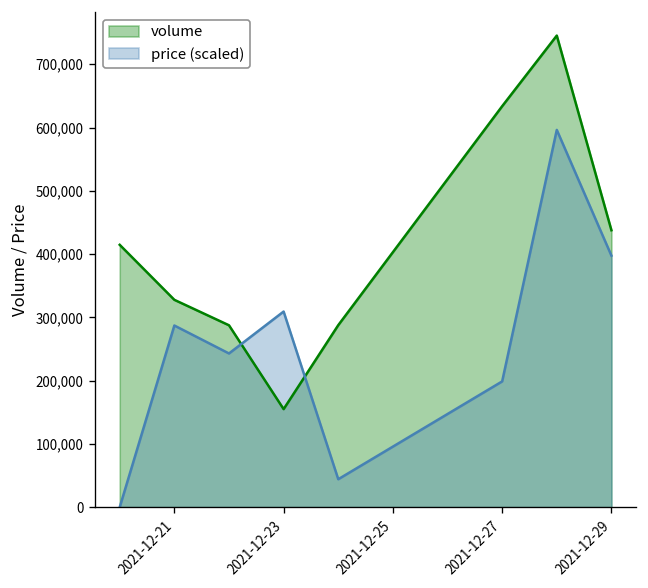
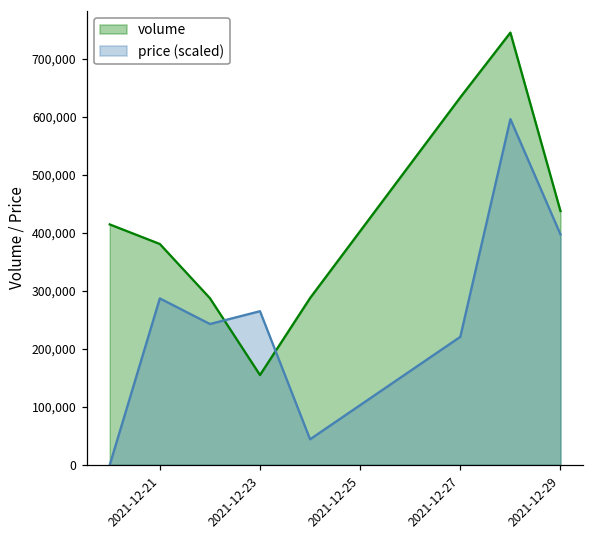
  {
    "volume": {
-     "2021-12-21": "330,000",
+     "2021-12-21": "380,000",
      "2021-12-23": "150,000",
      "2021-12-27": "630,000",
      "2021-12-29": "440,000"
    },
    "price (scaled)": {
      "2021-12-21": "290,000",
-     "2021-12-23": "310,000",
-     "2021-12-27": "200,000",
+     "2021-12-23": "270,000",
+     "2021-12-27": "220,000",
      "2021-12-29": "400,000"
    }
  }
